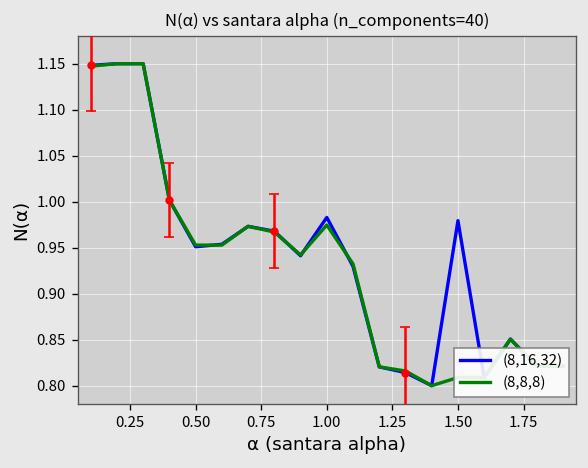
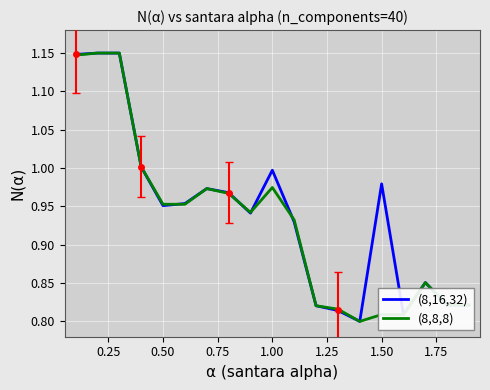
  {
    "(8,16,32)": {
-     "1.00": 0.98,
+     "1.00": 1.00,
      "1.50": 0.98
    },
    "(8,8,8)": {
      "1.00": 0.97
    }
  }
